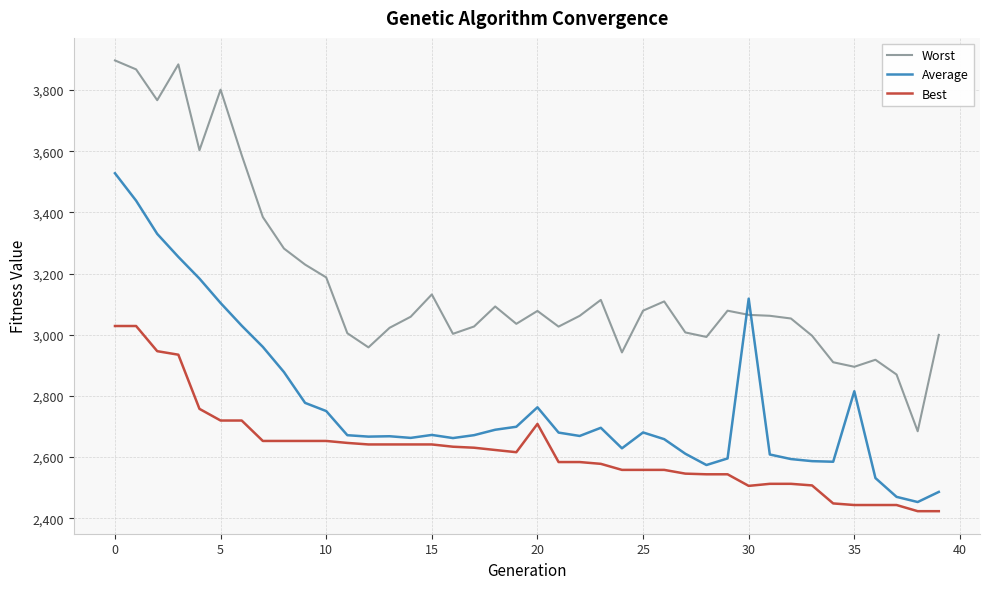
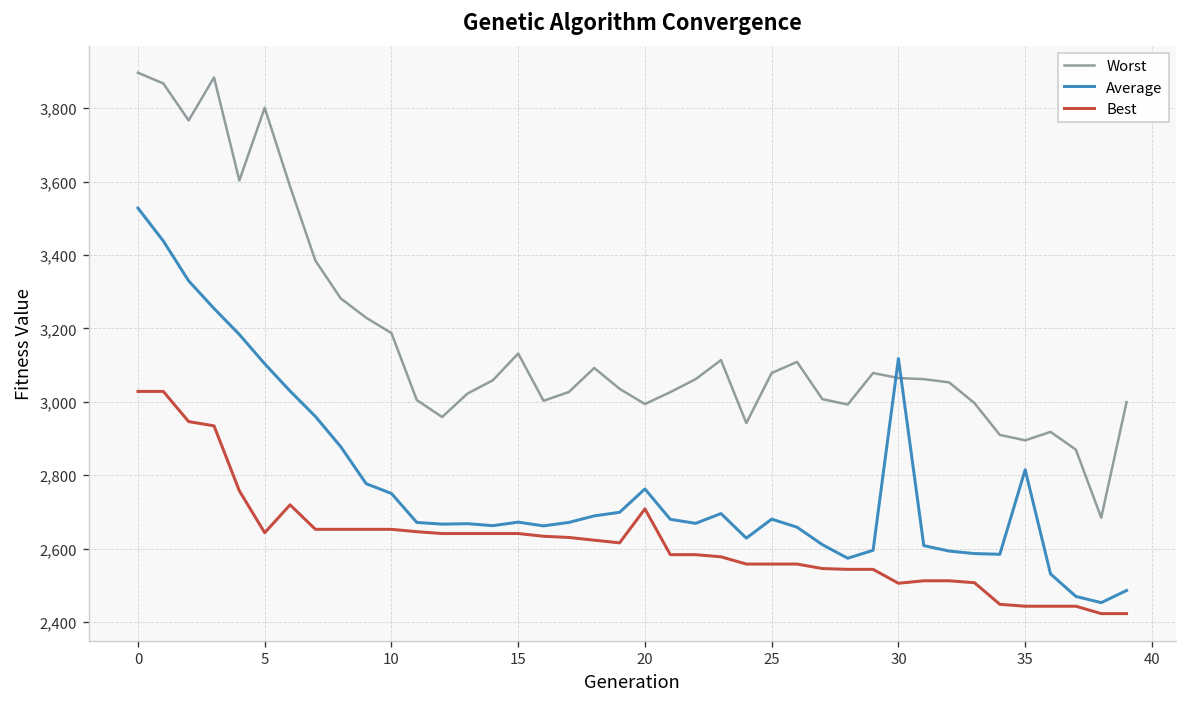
  {
    "Worst": {
      "0": "3,900",
      "5": "3,800",
      "10": "3,190",
      "15": "3,130",
-     "20": "3,080",
+     "20": "2,990",
      "25": "3,080",
      "30": "3,070",
      "35": "2,900"
    },
    "Average": {
      "0": "3,530",
      "5": "3,100",
      "10": "2,750",
      "15": "2,670",
      "20": "2,760",
      "25": "2,680",
      "30": "3,120",
      "35": "2,820"
    },
    "Best": {
      "0": "3,030",
-     "5": "2,720",
+     "5": "2,640",
      "10": "2,650",
      "15": "2,640",
      "20": "2,710",
      "25": "2,560",
      "30": "2,510",
      "35": "2,440"
    }
  }
